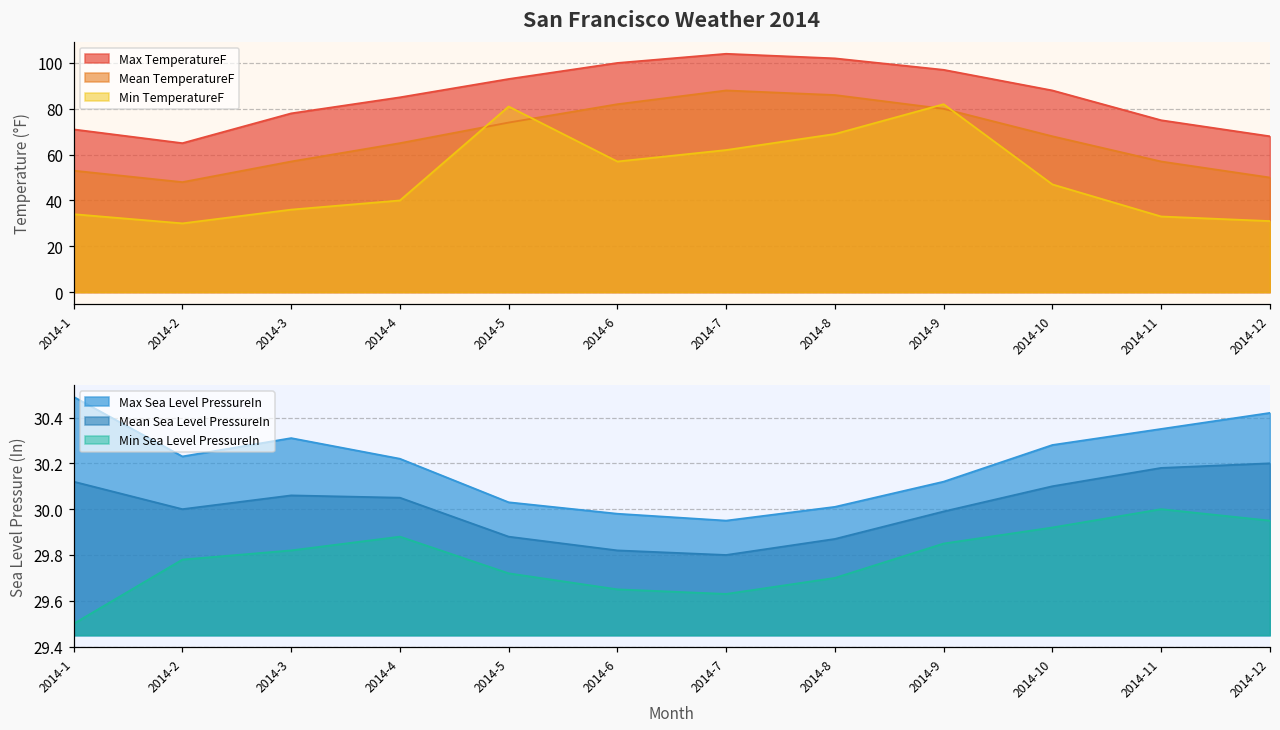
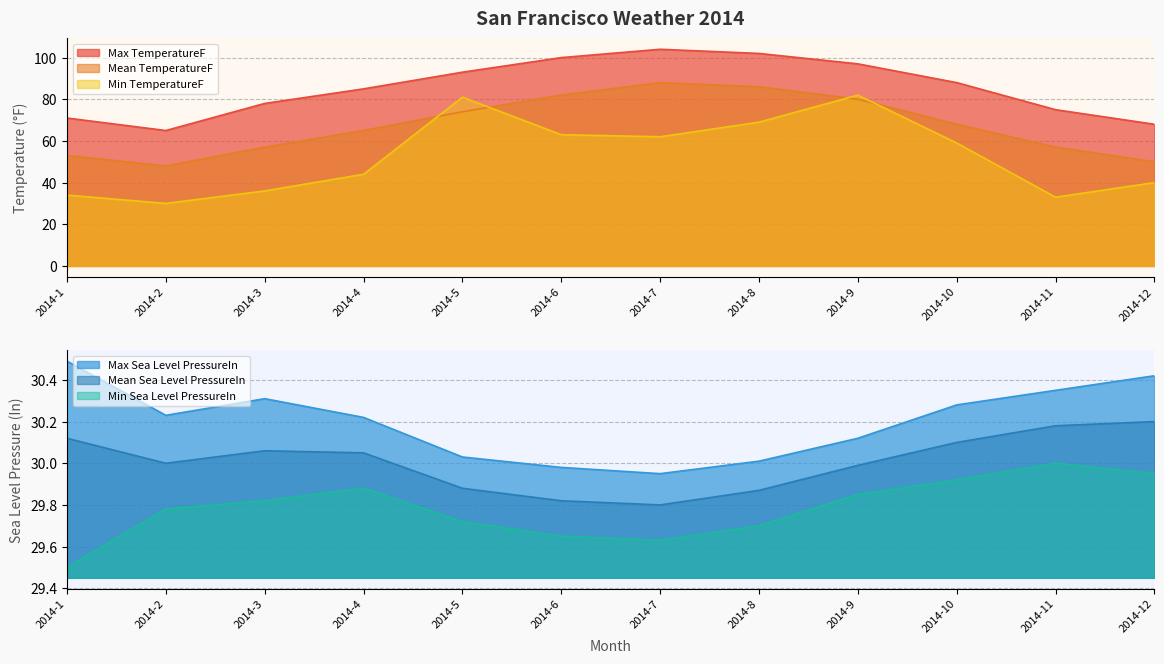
  {
    "San Francisco Weather 2014": {
      "Min TemperatureF": {
        "2014-1": 34,
        "2014-2": 30,
        "2014-3": 36,
-       "2014-4": 40,
+       "2014-4": 44,
        "2014-5": 81,
-       "2014-6": 57,
+       "2014-6": 63,
        "2014-7": 62,
        "2014-8": 69,
        "2014-9": 82,
-       "2014-10": 47,
+       "2014-10": 59,
        "2014-11": 33,
-       "2014-12": 31
+       "2014-12": 40
      }
    }
  }
